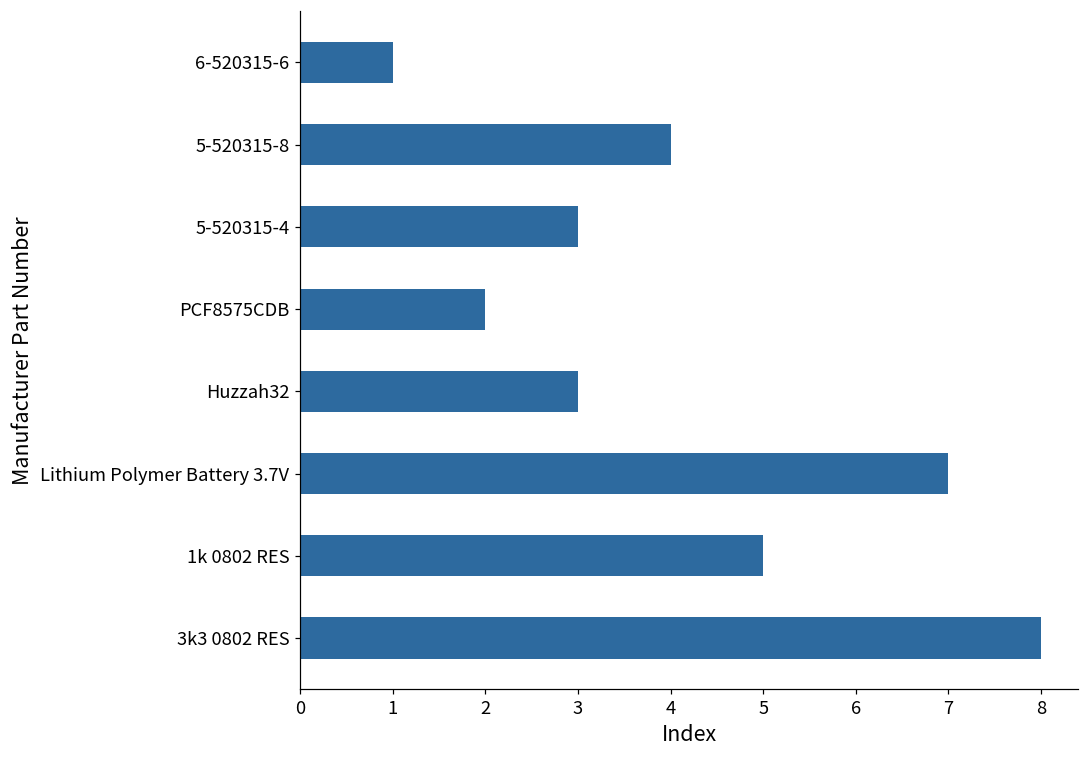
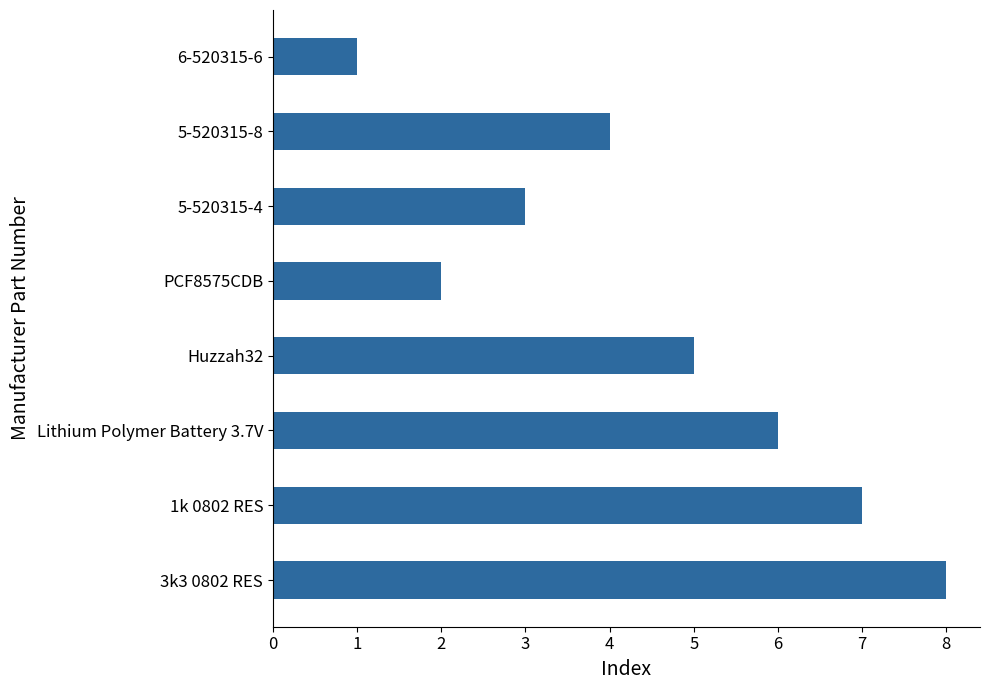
  {
    "6-520315-6": 1,
    "5-520315-8": 4,
    "5-520315-4": 3,
    "PCF8575CDB": 2,
-   "Huzzah32": 3,
-   "Lithium Polymer Battery 3.7V": 7,
-   "1k 0802 RES": 5,
+   "Huzzah32": 5,
+   "Lithium Polymer Battery 3.7V": 6,
+   "1k 0802 RES": 7,
    "3k3 0802 RES": 8
  }
